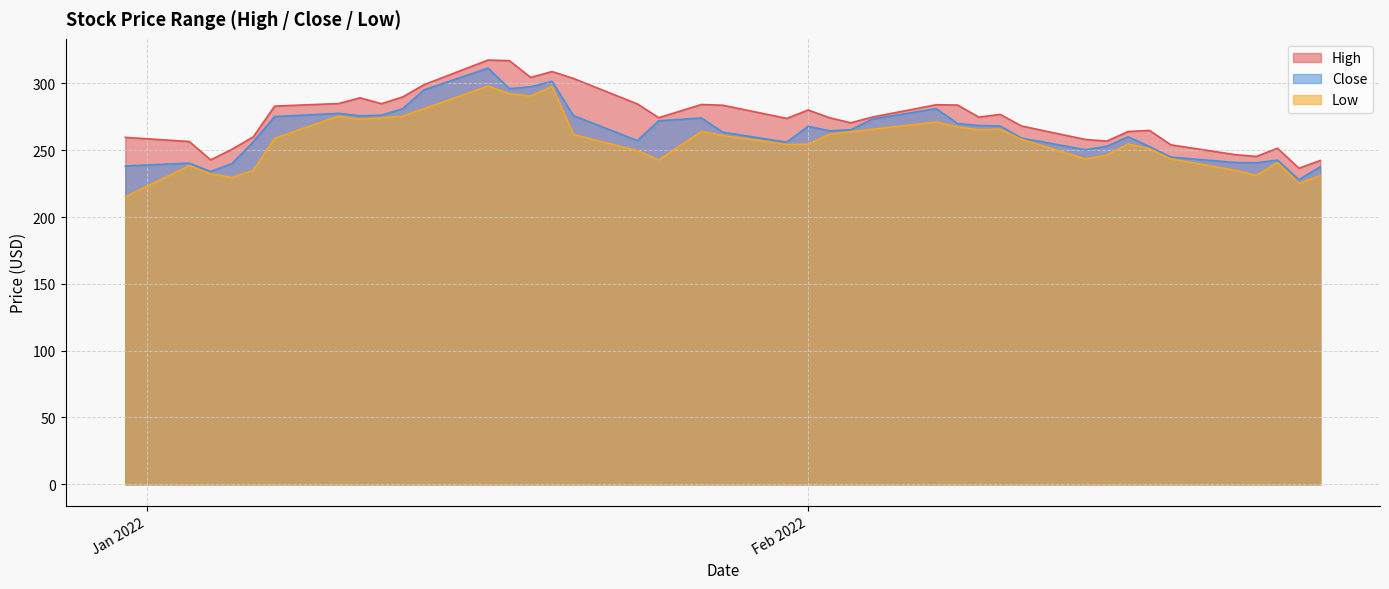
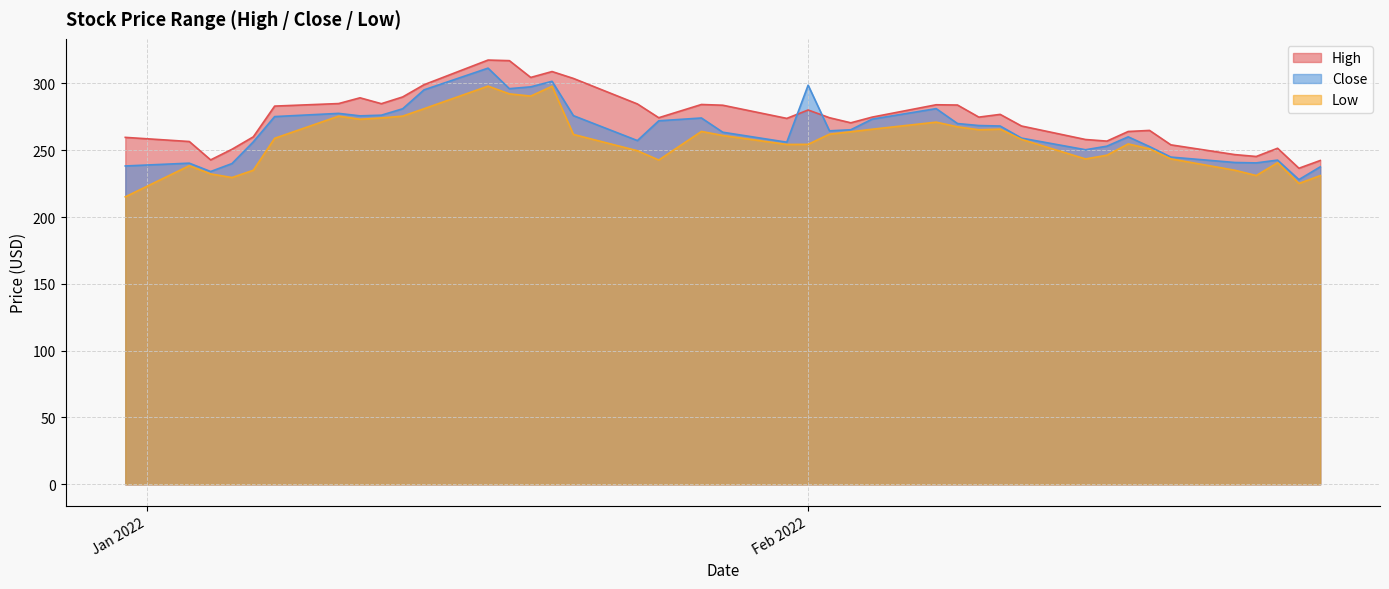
  {
    "High": {
      "Feb 2022": 280
    },
    "Close": {
-     "Feb 2022": 268
+     "Feb 2022": 299
    },
    "Low": {
      "Feb 2022": 254
    }
  }
